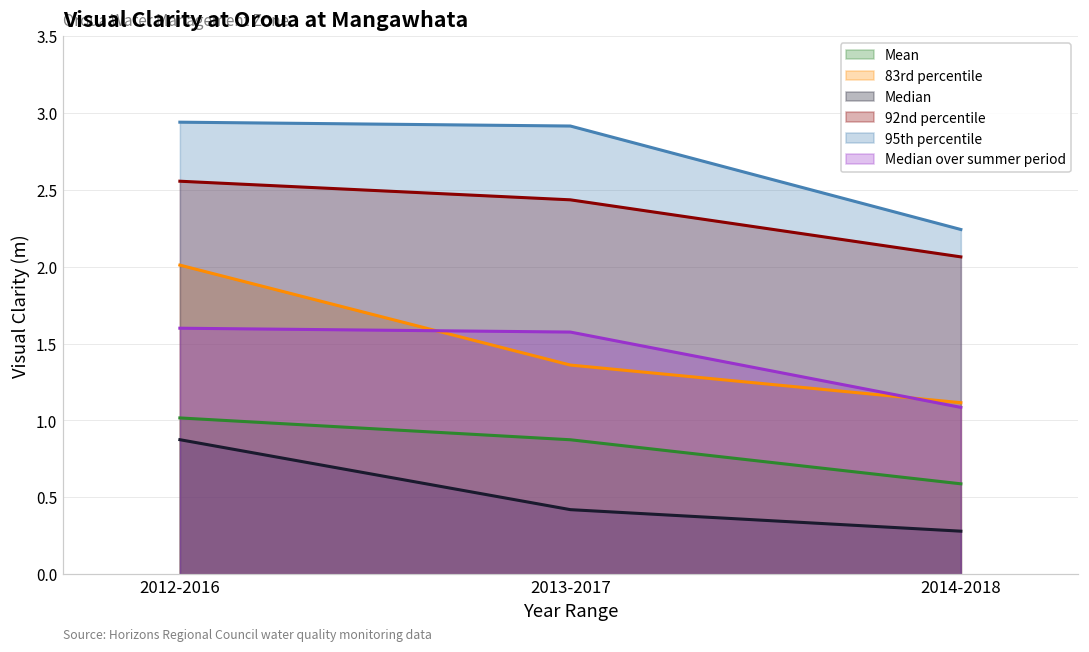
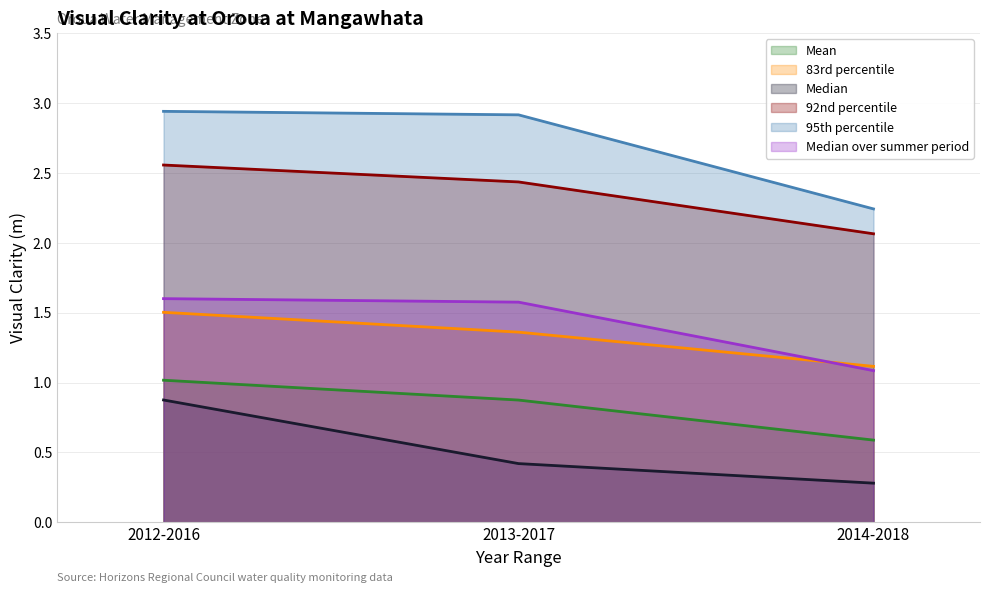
  {
    "83rd percentile": {
-     "2012-2016": 2.01,
+     "2012-2016": 1.50,
      "2013-2017": 1.36,
      "2014-2018": 1.12
    }
  }
